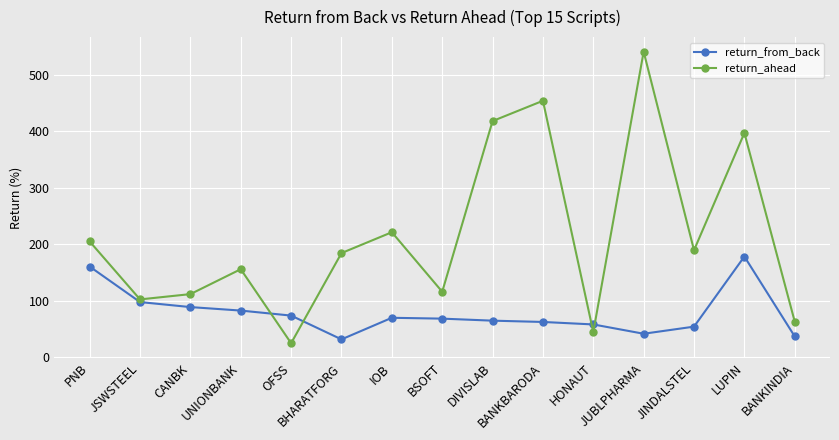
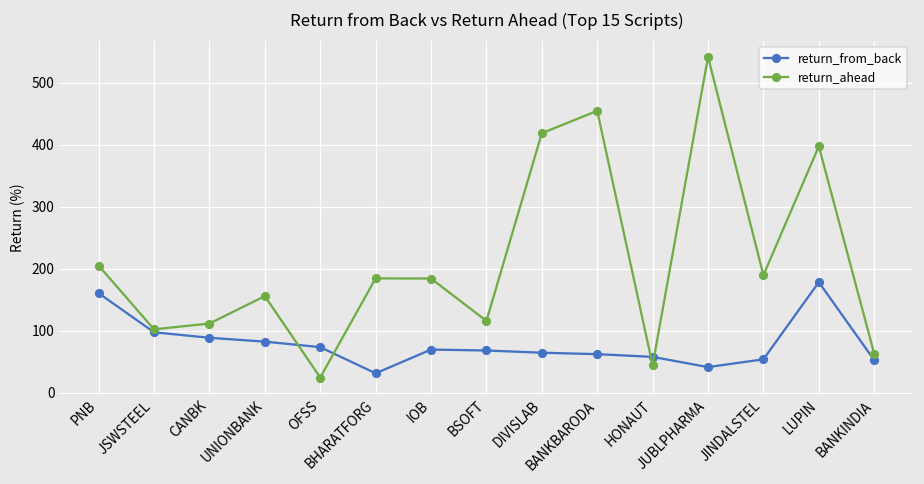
  {
    "return_from_back": {
      "PNB": 160,
      "JSWSTEEL": 100,
      "CANBK": 90,
      "UNIONBANK": 80,
      "OFSS": 70,
      "BHARATFORG": 30,
      "IOB": 70,
      "BSOFT": 70,
      "DIVISLAB": 60,
      "BANKBARODA": 60,
      "HONAUT": 60,
      "JUBLPHARMA": 40,
      "JINDALSTEL": 50,
      "LUPIN": 180,
-     "BANKINDIA": 40
+     "BANKINDIA": 50
    },
    "return_ahead": {
      "PNB": 200,
      "JSWSTEEL": 100,
      "CANBK": 110,
      "UNIONBANK": 160,
      "OFSS": 20,
      "BHARATFORG": 180,
-     "IOB": 220,
+     "IOB": 180,
      "BSOFT": 120,
      "DIVISLAB": 420,
      "BANKBARODA": 450,
      "HONAUT": 40,
      "JUBLPHARMA": 540,
      "JINDALSTEL": 190,
      "LUPIN": 400,
      "BANKINDIA": 60
    }
  }
